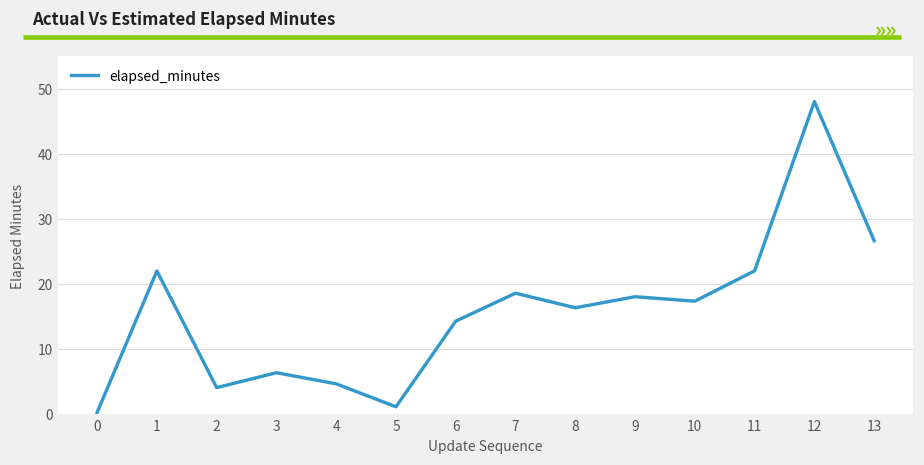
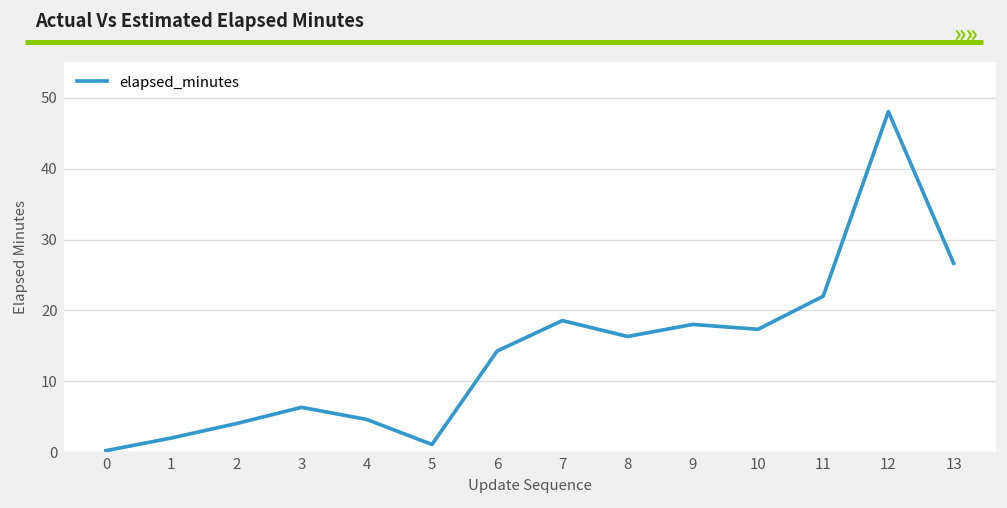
  {
    "0": 0,
-   "1": 22,
+   "1": 2,
    "2": 4,
    "3": 6,
    "4": 5,
    "5": 1,
    "6": 14,
    "7": 19,
    "8": 16,
    "9": 18,
    "10": 17,
    "11": 22,
    "12": 48,
    "13": 27
  }
